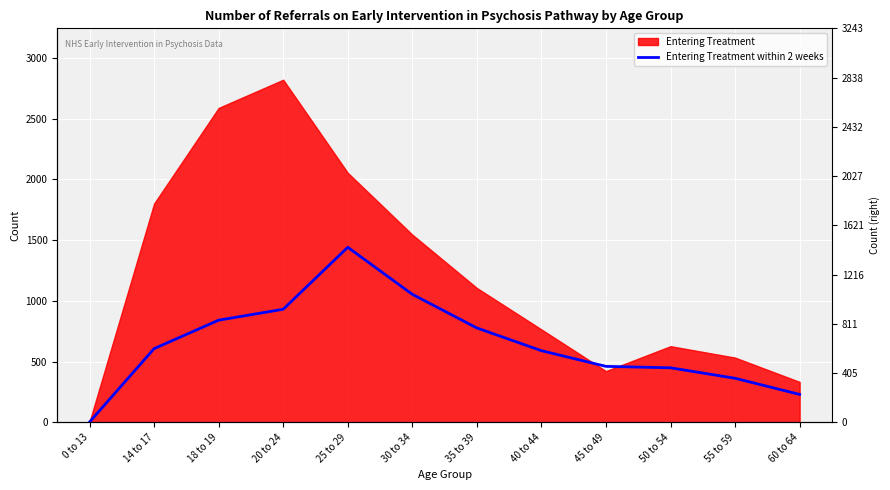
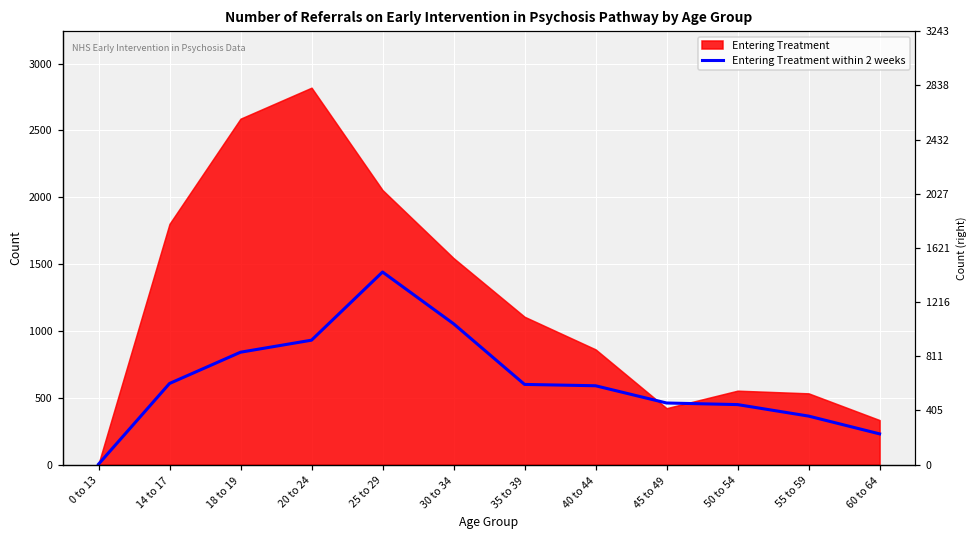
  {
    "Entering Treatment within 2 weeks": {
      "14 to 17": 610,
      "18 to 19": 840,
      "20 to 24": 930,
      "25 to 29": 1440,
      "30 to 34": 1050,
-     "35 to 39": 780,
+     "35 to 39": 600,
      "40 to 44": 590,
      "45 to 49": 460,
      "50 to 54": 450,
      "55 to 59": 360,
      "60 to 64": 230
    },
    "Entering Treatment": {
      "14 to 17": 1800,
      "18 to 19": 2590,
      "20 to 24": 2820,
      "25 to 29": 2050,
      "30 to 34": 1550,
      "35 to 39": 1110,
-     "40 to 44": 770,
+     "40 to 44": 860,
      "45 to 49": 420,
-     "50 to 54": 630,
+     "50 to 54": 550,
      "55 to 59": 530,
      "60 to 64": 330
    }
  }
